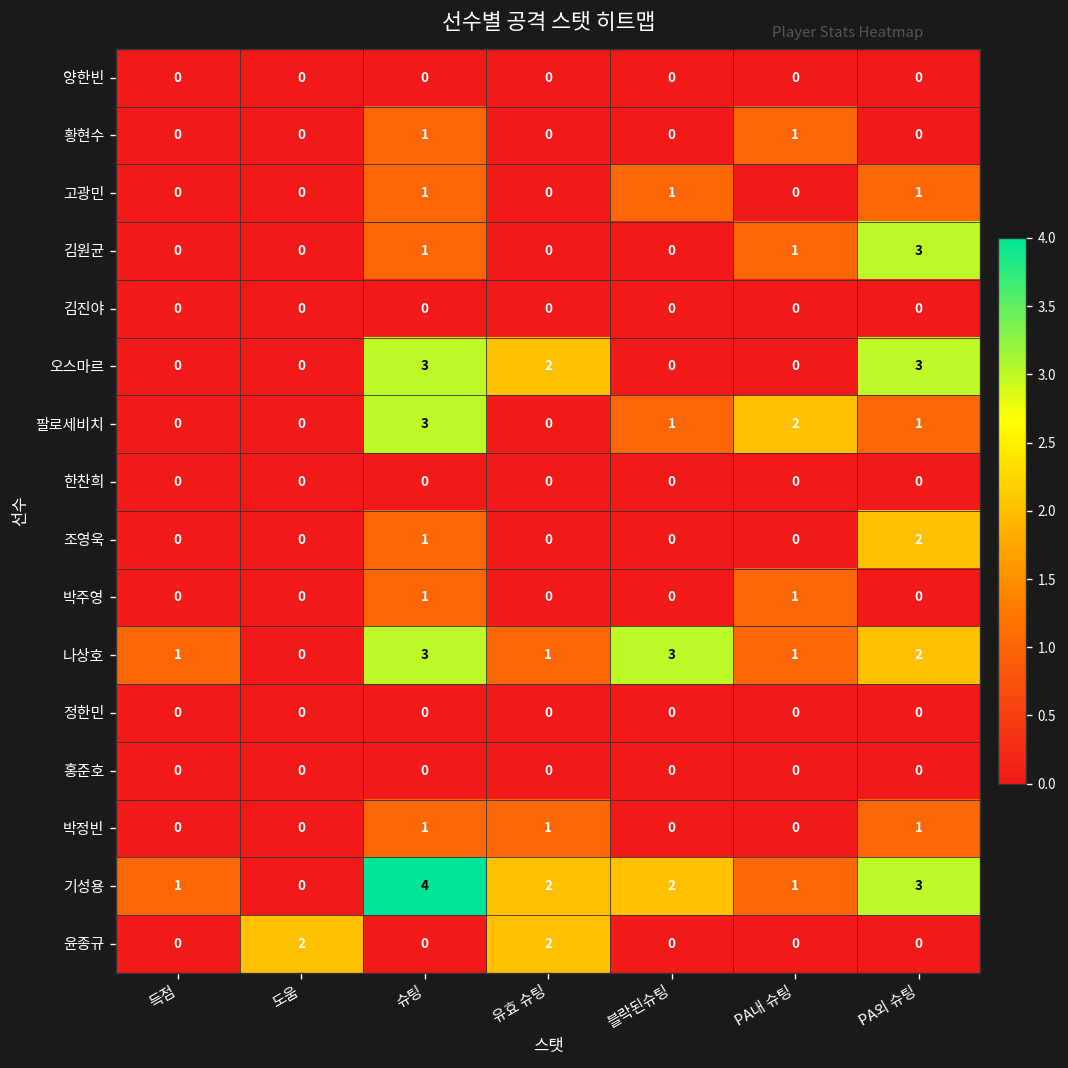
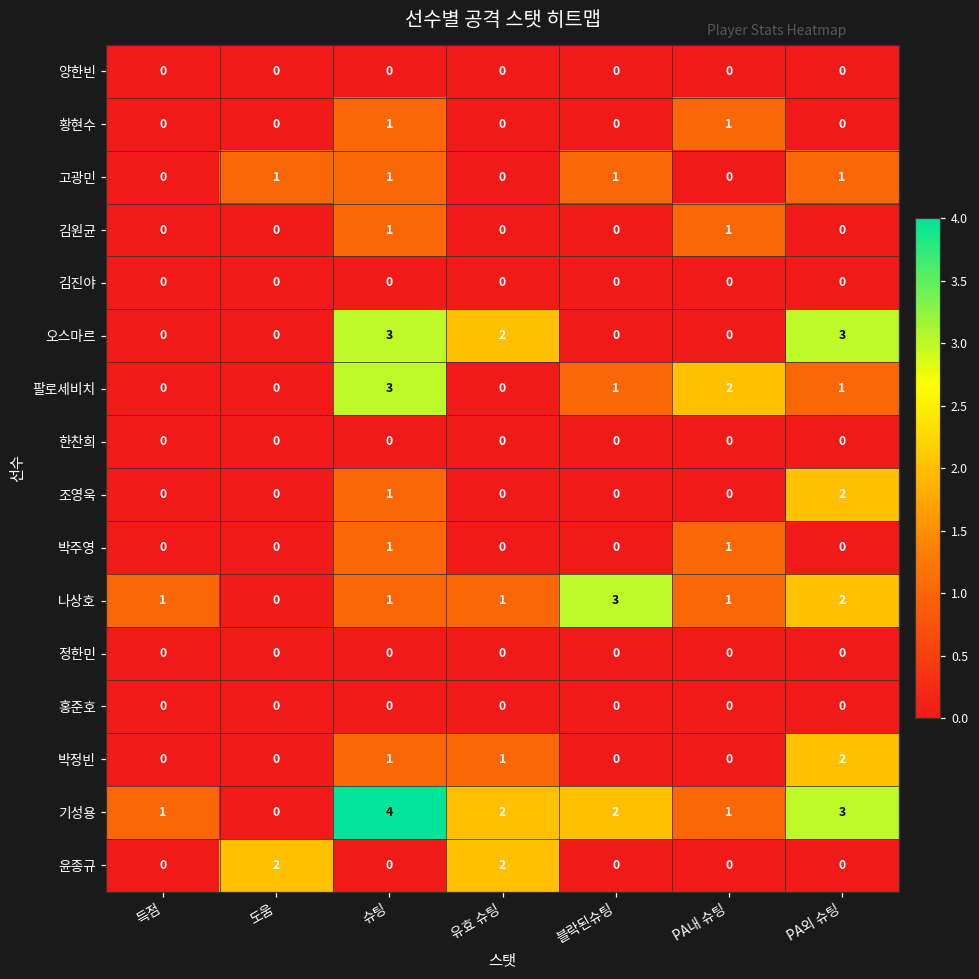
  {
    "양한빈": {
      "득점": 0,
      "도움": 0,
      "슈팅": 0,
      "유효 슈팅": 0,
      "블락된슈팅": 0,
      "PA내 슈팅": 0,
      "PA외 슈팅": 0
    },
    "황현수": {
      "득점": 0,
      "도움": 0,
      "슈팅": 1,
      "유효 슈팅": 0,
      "블락된슈팅": 0,
      "PA내 슈팅": 1,
      "PA외 슈팅": 0
    },
    "고광민": {
      "득점": 0,
-     "도움": 0,
+     "도움": 1,
      "슈팅": 1,
      "유효 슈팅": 0,
      "블락된슈팅": 1,
      "PA내 슈팅": 0,
      "PA외 슈팅": 1
    },
    "김원균": {
      "득점": 0,
      "도움": 0,
      "슈팅": 1,
      "유효 슈팅": 0,
      "블락된슈팅": 0,
      "PA내 슈팅": 1,
-     "PA외 슈팅": 3
+     "PA외 슈팅": 0
    },
    "김진야": {
      "득점": 0,
      "도움": 0,
      "슈팅": 0,
      "유효 슈팅": 0,
      "블락된슈팅": 0,
      "PA내 슈팅": 0,
      "PA외 슈팅": 0
    },
    "오스마르": {
      "득점": 0,
      "도움": 0,
      "슈팅": 3,
      "유효 슈팅": 2,
      "블락된슈팅": 0,
      "PA내 슈팅": 0,
      "PA외 슈팅": 3
    },
    "팔로세비치": {
      "득점": 0,
      "도움": 0,
      "슈팅": 3,
      "유효 슈팅": 0,
      "블락된슈팅": 1,
      "PA내 슈팅": 2,
      "PA외 슈팅": 1
    },
    "한찬희": {
      "득점": 0,
      "도움": 0,
      "슈팅": 0,
      "유효 슈팅": 0,
      "블락된슈팅": 0,
      "PA내 슈팅": 0,
      "PA외 슈팅": 0
    },
    "조영욱": {
      "득점": 0,
      "도움": 0,
      "슈팅": 1,
      "유효 슈팅": 0,
      "블락된슈팅": 0,
      "PA내 슈팅": 0,
      "PA외 슈팅": 2
    },
    "박주영": {
      "득점": 0,
      "도움": 0,
      "슈팅": 1,
      "유효 슈팅": 0,
      "블락된슈팅": 0,
      "PA내 슈팅": 1,
      "PA외 슈팅": 0
    },
    "나상호": {
      "득점": 1,
      "도움": 0,
-     "슈팅": 3,
+     "슈팅": 1,
      "유효 슈팅": 1,
      "블락된슈팅": 3,
      "PA내 슈팅": 1,
      "PA외 슈팅": 2
    },
    "정한민": {
      "득점": 0,
      "도움": 0,
      "슈팅": 0,
      "유효 슈팅": 0,
      "블락된슈팅": 0,
      "PA내 슈팅": 0,
      "PA외 슈팅": 0
    },
    "홍준호": {
      "득점": 0,
      "도움": 0,
      "슈팅": 0,
      "유효 슈팅": 0,
      "블락된슈팅": 0,
      "PA내 슈팅": 0,
      "PA외 슈팅": 0
    },
    "박정빈": {
      "득점": 0,
      "도움": 0,
      "슈팅": 1,
      "유효 슈팅": 1,
      "블락된슈팅": 0,
      "PA내 슈팅": 0,
-     "PA외 슈팅": 1
+     "PA외 슈팅": 2
    },
    "기성용": {
      "득점": 1,
      "도움": 0,
      "슈팅": 4,
      "유효 슈팅": 2,
      "블락된슈팅": 2,
      "PA내 슈팅": 1,
      "PA외 슈팅": 3
    },
    "윤종규": {
      "득점": 0,
      "도움": 2,
      "슈팅": 0,
      "유효 슈팅": 2,
      "블락된슈팅": 0,
      "PA내 슈팅": 0,
      "PA외 슈팅": 0
    }
  }
